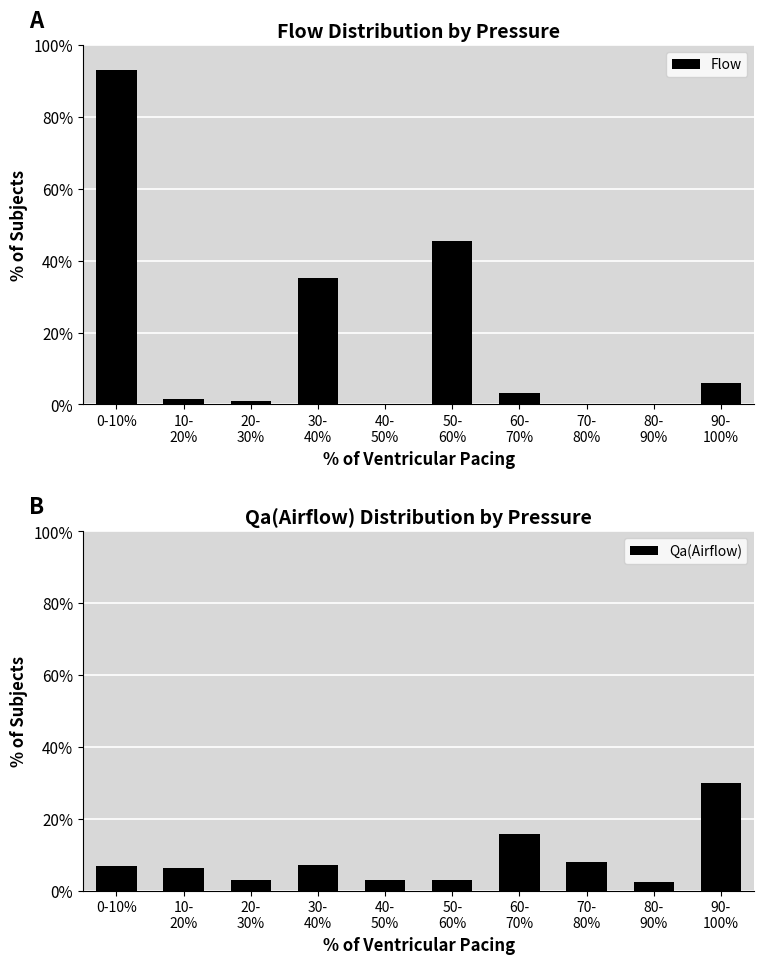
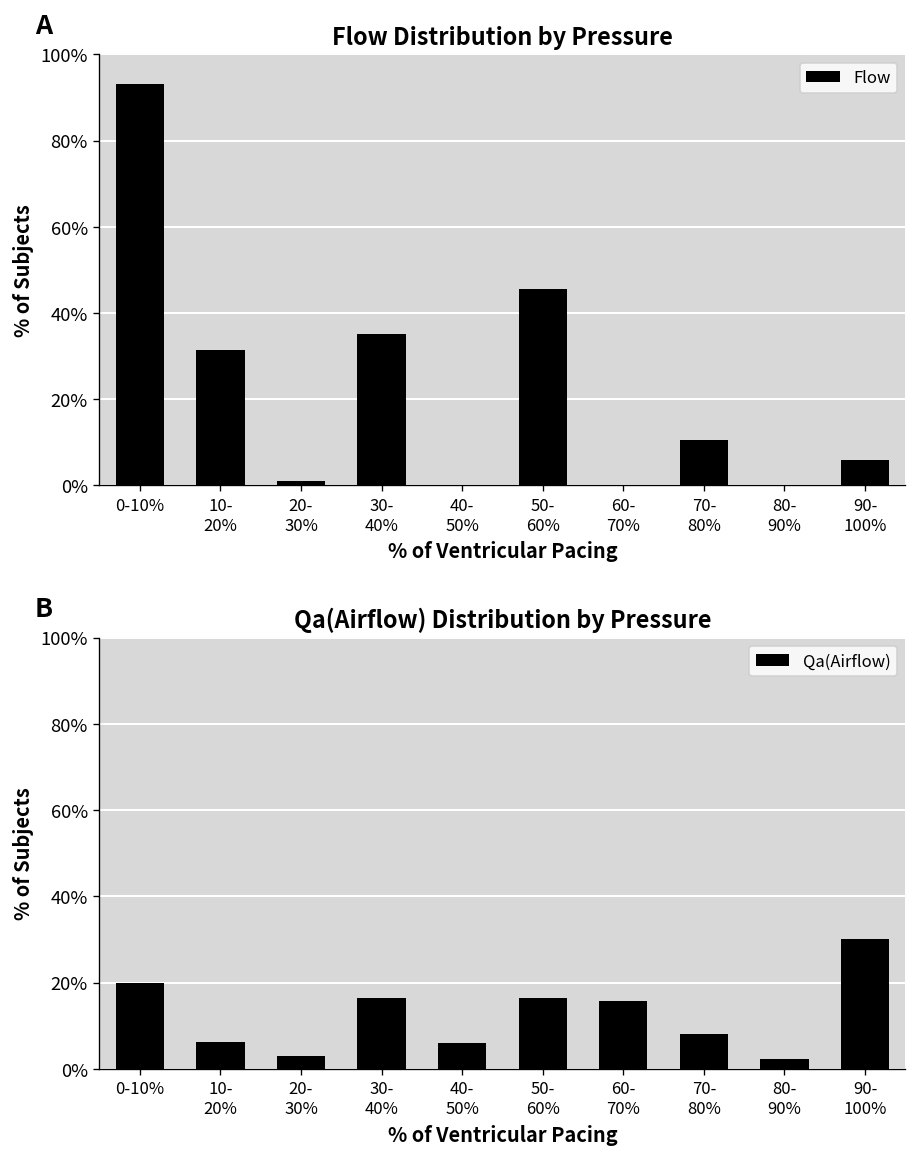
  {
    "Flow Distribution by Pressure": {
      "0-10%": "93%",
-     "10- 20%": "2%",
+     "10- 20%": "32%",
      "20- 30%": "1%",
      "30- 40%": "35%",
      "40- 50%": "0%",
      "50- 60%": "46%",
-     "60- 70%": "3%",
-     "70- 80%": "0%",
+     "60- 70%": "0%",
+     "70- 80%": "11%",
      "80- 90%": "0%",
      "90- 100%": "6%"
    },
    "Qa(Airflow) Distribution by Pressure": {
-     "0-10%": "7%",
+     "0-10%": "20%",
      "10- 20%": "6%",
      "20- 30%": "3%",
-     "30- 40%": "7%",
-     "40- 50%": "3%",
-     "50- 60%": "3%",
+     "30- 40%": "16%",
+     "40- 50%": "6%",
+     "50- 60%": "17%",
      "60- 70%": "16%",
      "70- 80%": "8%",
      "80- 90%": "2%",
      "90- 100%": "30%"
    }
  }
